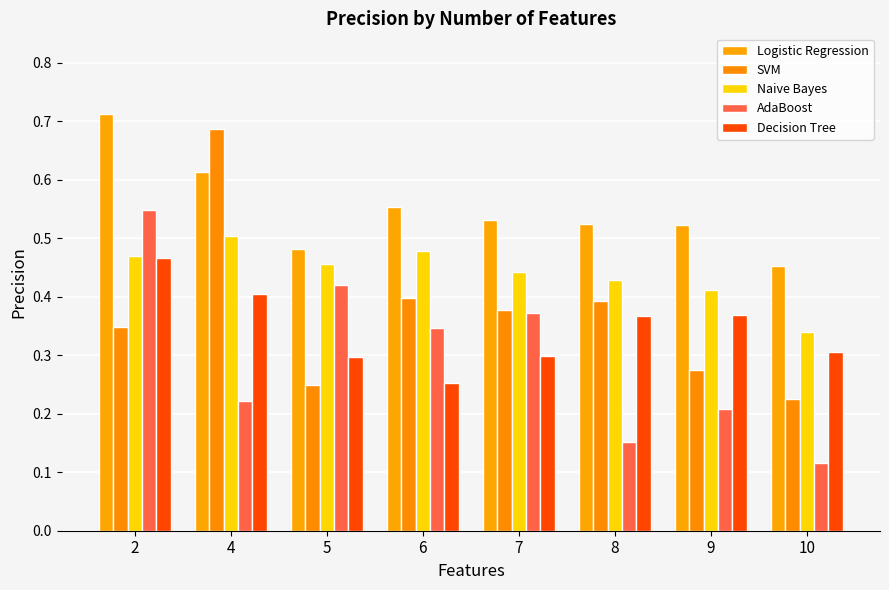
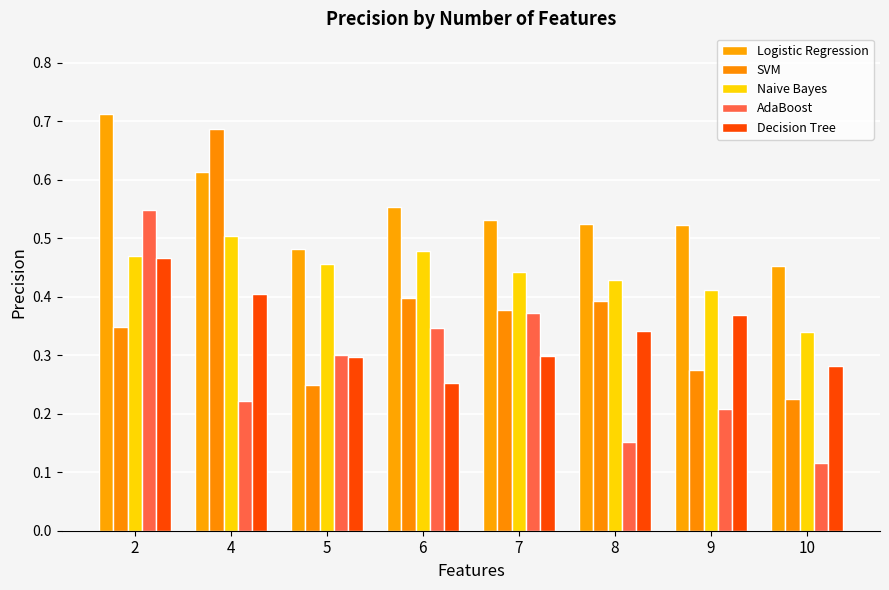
  {
    "AdaBoost": {
      "2": 0.55,
      "4": 0.22,
-     "5": 0.42,
+     "5": 0.30,
      "6": 0.35,
      "7": 0.37,
      "8": 0.15,
      "9": 0.21,
      "10": 0.12
    },
    "Decision Tree": {
      "2": 0.47,
      "4": 0.40,
      "5": 0.30,
      "6": 0.25,
      "7": 0.30,
-     "8": 0.37,
+     "8": 0.34,
      "9": 0.37,
-     "10": 0.31
+     "10": 0.28
    }
  }
